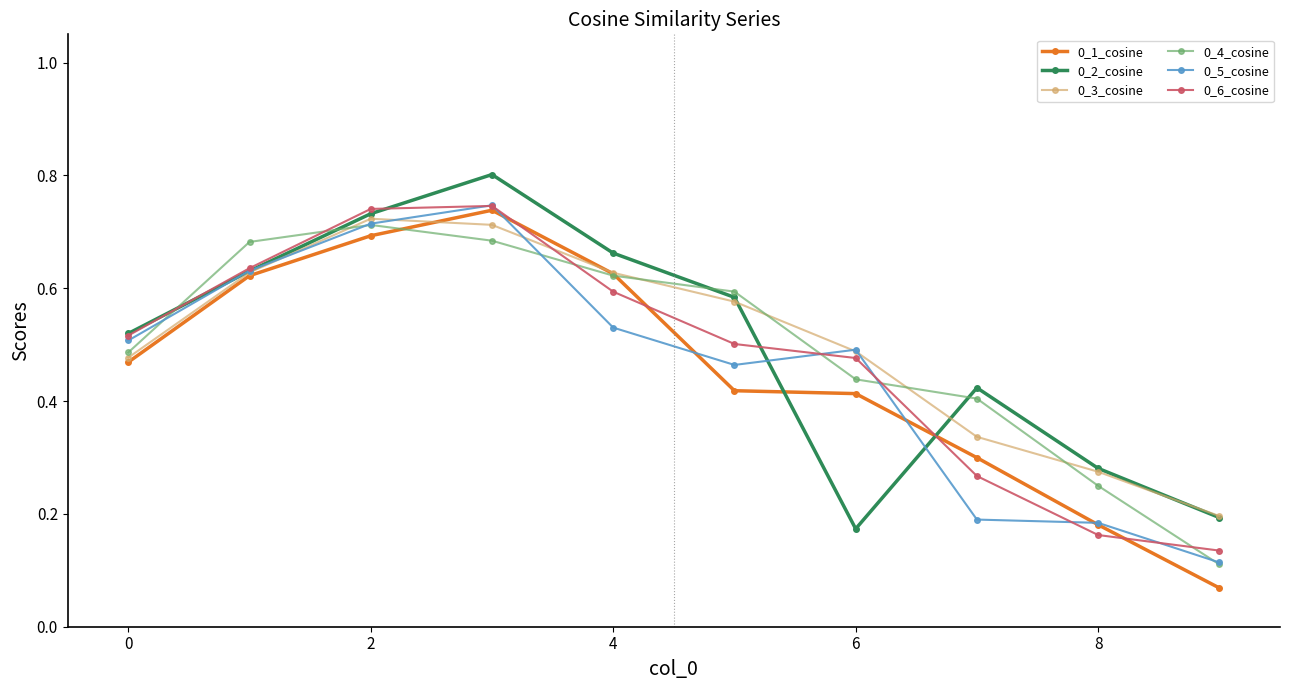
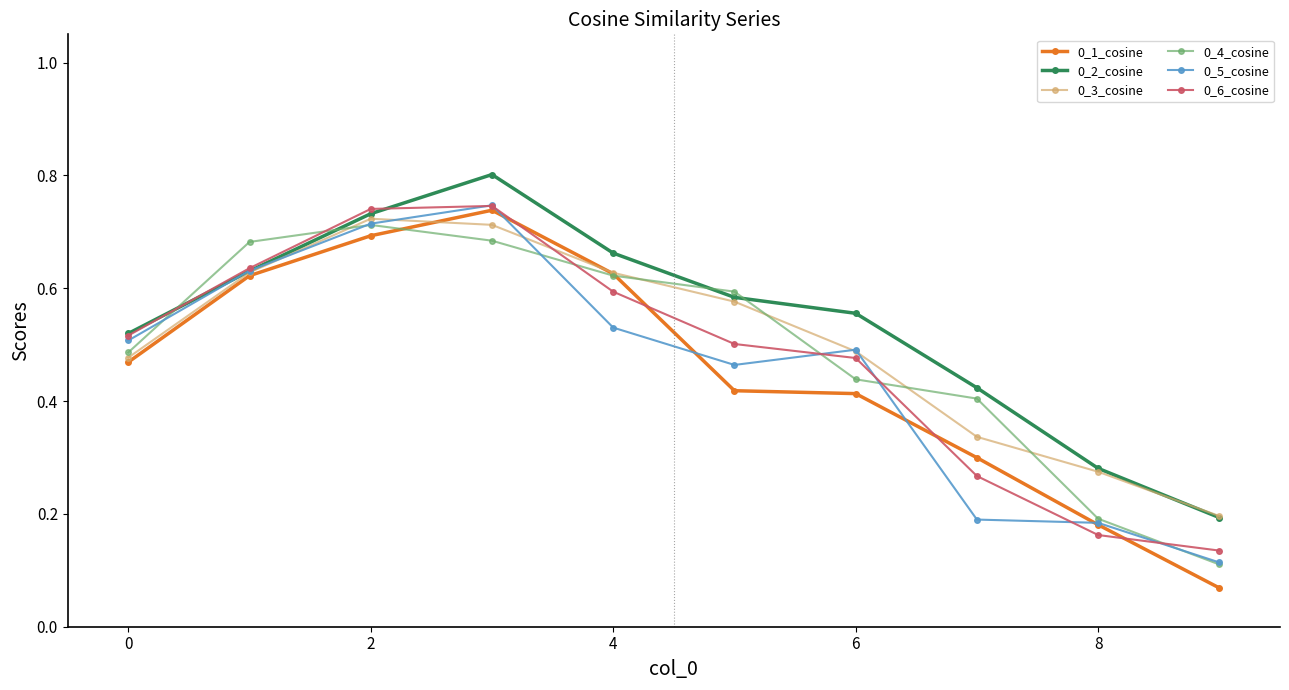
  {
    "0_1_cosine": {
      "0": 0.47,
      "2": 0.69,
      "6": 0.41
    },
    "0_2_cosine": {
      "2": 0.73,
      "4": 0.66,
-     "6": 0.17,
+     "6": 0.56,
      "8": 0.28
    },
    "0_3_cosine": {
      "0": 0.48,
      "2": 0.72,
      "8": 0.27
    },
    "0_4_cosine": {
      "0": 0.49,
      "6": 0.44,
-     "8": 0.25
+     "8": 0.19
    },
    "0_5_cosine": {
      "0": 0.51,
      "4": 0.53
    },
    "0_6_cosine": {
      "2": 0.74,
      "4": 0.59,
      "6": 0.48,
      "8": 0.16
    }
  }
